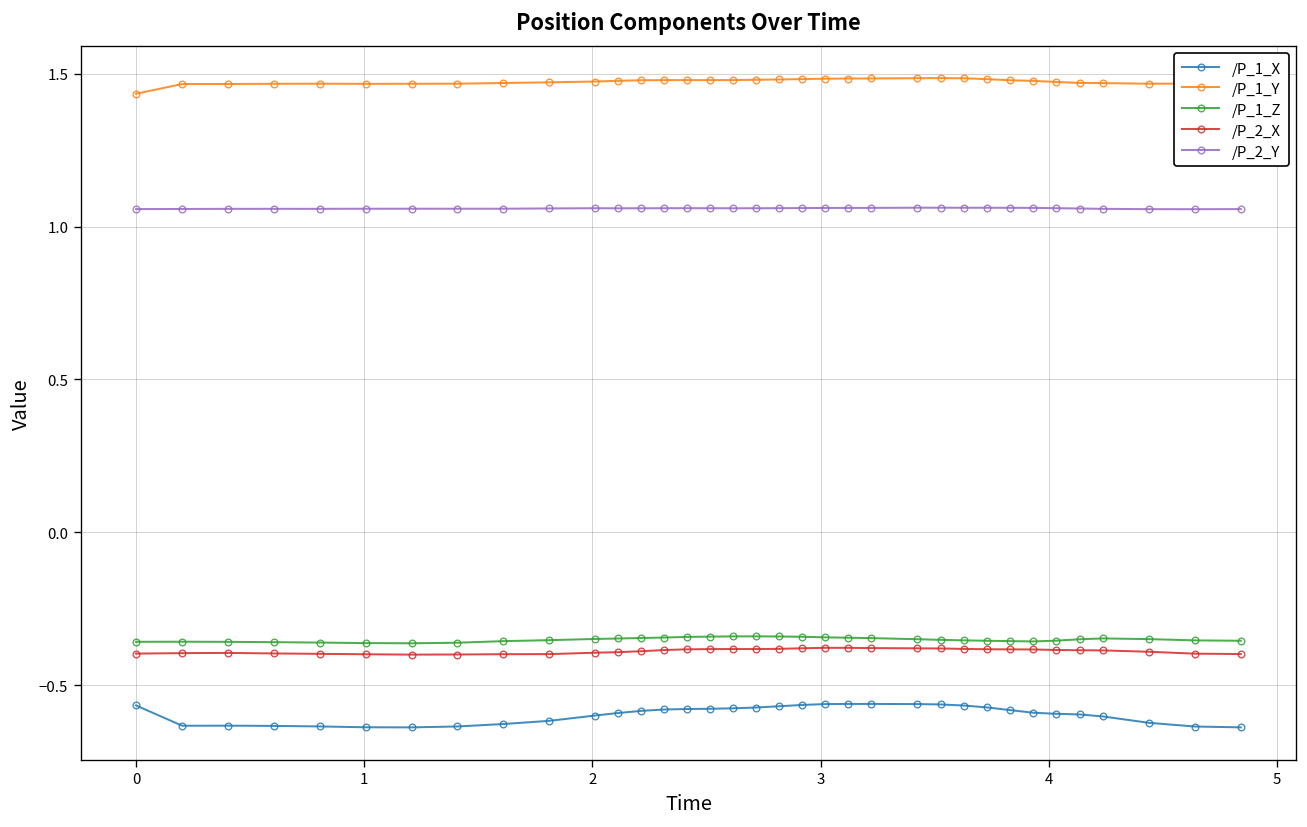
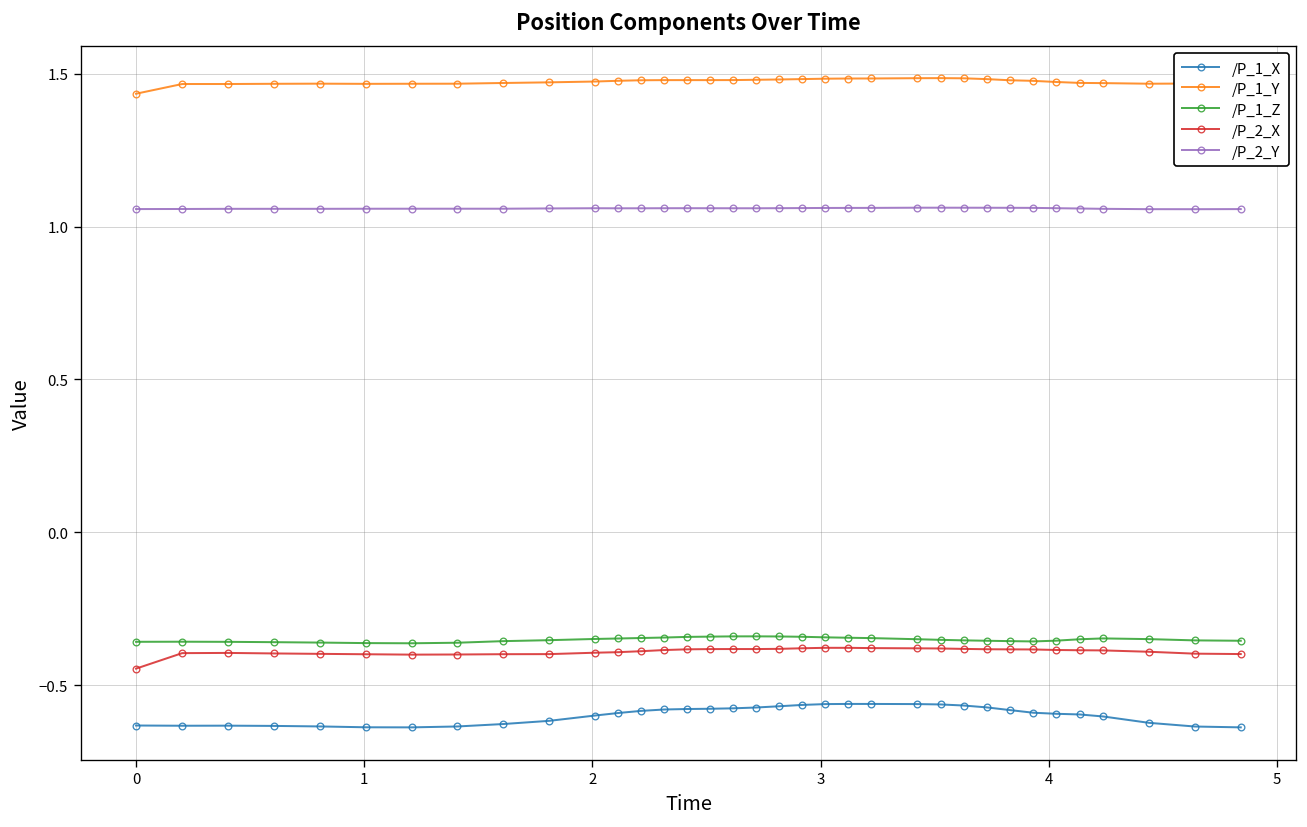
  {
    "/P_1_X": {
-     "0": -0.57
+     "0": -0.63
    },
    "/P_1_Y": {
      "0": 1.43
    },
    "/P_1_Z": {
      "0": -0.36
    },
    "/P_2_X": {
-     "0": -0.40
+     "0": -0.45
    },
    "/P_2_Y": {
      "0": 1.06
    }
  }
